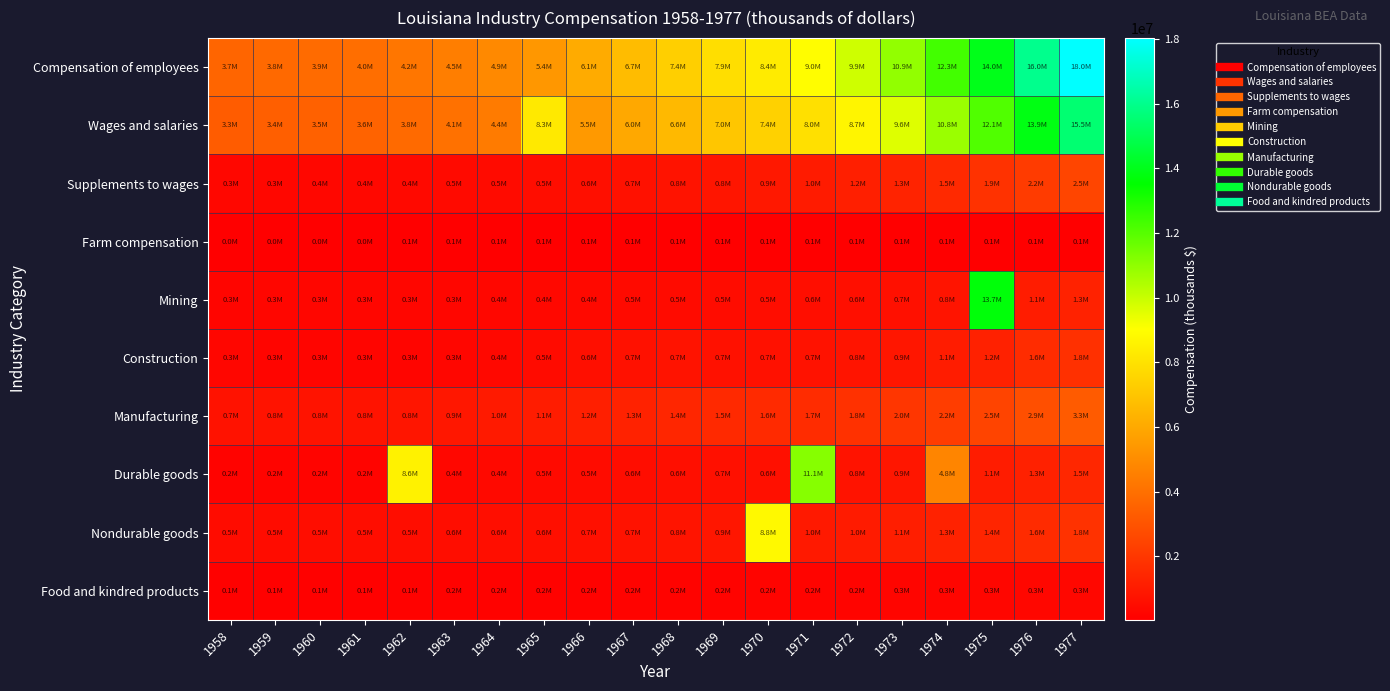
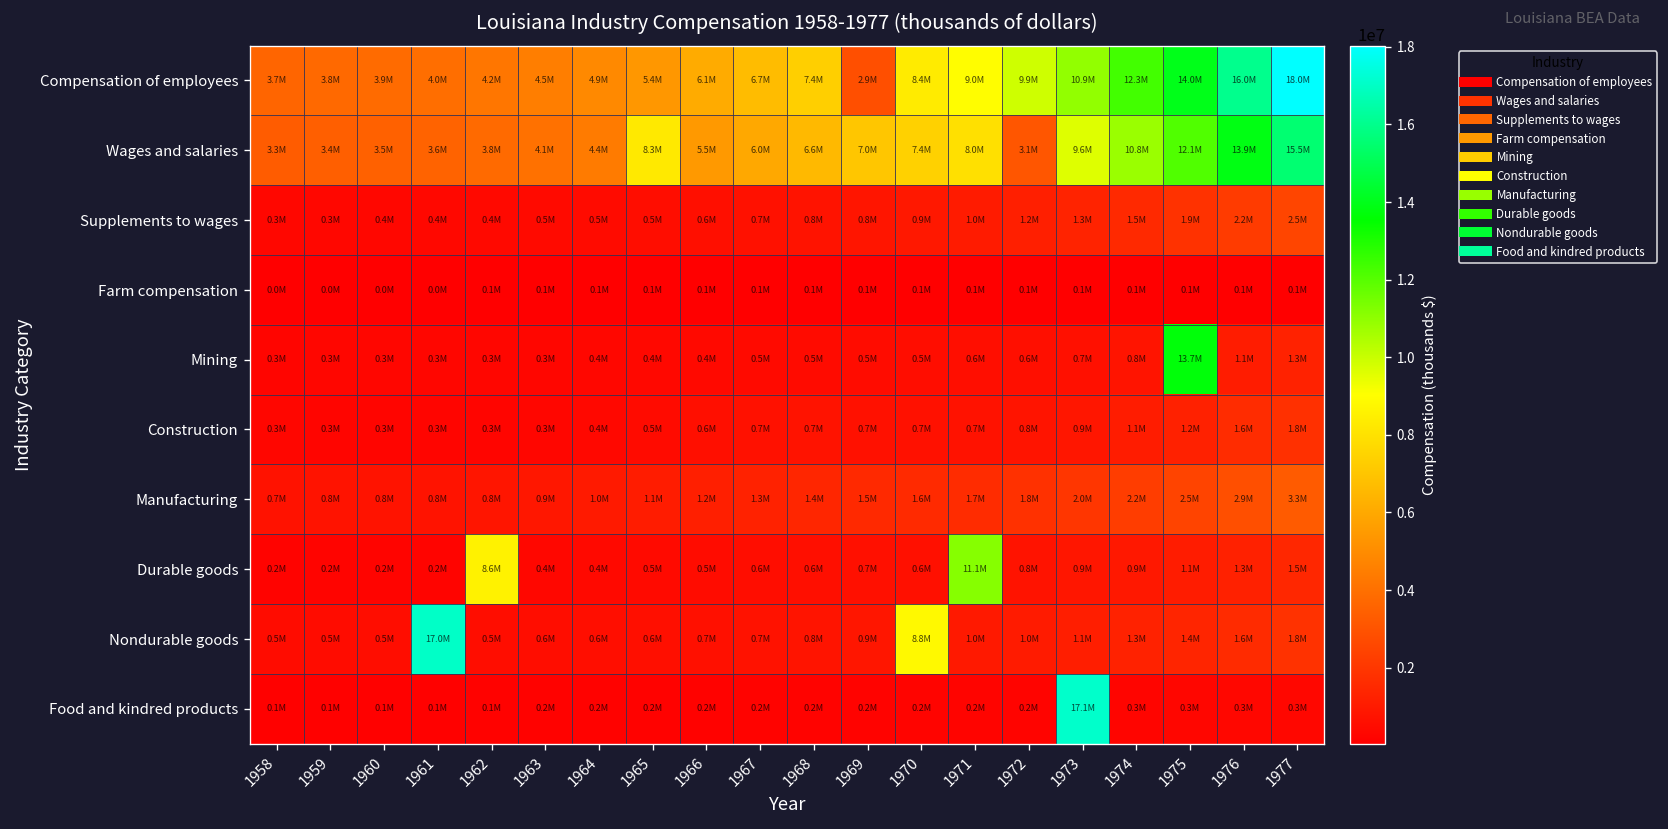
  {
    "Compensation of employees": {
      "1958": "3.7M",
      "1959": "3.8M",
      "1960": "3.9M",
      "1961": "4.0M",
      "1962": "4.2M",
      "1963": "4.5M",
      "1964": "4.9M",
      "1965": "5.4M",
      "1966": "6.1M",
      "1967": "6.7M",
      "1968": "7.4M",
-     "1969": "7.9M",
+     "1969": "2.9M",
      "1970": "8.4M",
      "1971": "9.0M",
      "1972": "9.9M",
      "1973": "10.9M",
      "1974": "12.3M",
      "1975": "14.0M",
      "1976": "16.0M",
      "1977": "18.0M"
    },
    "Wages and salaries": {
      "1958": "3.3M",
      "1959": "3.4M",
      "1960": "3.5M",
      "1961": "3.6M",
      "1962": "3.8M",
      "1963": "4.1M",
      "1964": "4.4M",
      "1965": "8.3M",
      "1966": "5.5M",
      "1967": "6.0M",
      "1968": "6.6M",
      "1969": "7.0M",
      "1970": "7.4M",
      "1971": "8.0M",
-     "1972": "8.7M",
+     "1972": "3.1M",
      "1973": "9.6M",
      "1974": "10.8M",
      "1975": "12.1M",
      "1976": "13.9M",
      "1977": "15.5M"
    },
    "Supplements to wages": {
      "1958": "0.3M",
      "1959": "0.3M",
      "1960": "0.4M",
      "1961": "0.4M",
      "1962": "0.4M",
      "1963": "0.5M",
      "1964": "0.5M",
      "1965": "0.5M",
      "1966": "0.6M",
      "1967": "0.7M",
      "1968": "0.8M",
      "1969": "0.8M",
      "1970": "0.9M",
      "1971": "1.0M",
      "1972": "1.2M",
      "1973": "1.3M",
      "1974": "1.5M",
      "1975": "1.9M",
      "1976": "2.2M",
      "1977": "2.5M"
    },
    "Farm compensation": {
      "1958": "0.0M",
      "1959": "0.0M",
      "1960": "0.0M",
      "1961": "0.0M",
      "1962": "0.1M",
      "1963": "0.1M",
      "1964": "0.1M",
      "1965": "0.1M",
      "1966": "0.1M",
      "1967": "0.1M",
      "1968": "0.1M",
      "1969": "0.1M",
      "1970": "0.1M",
      "1971": "0.1M",
      "1972": "0.1M",
      "1973": "0.1M",
      "1974": "0.1M",
      "1975": "0.1M",
      "1976": "0.1M",
      "1977": "0.1M"
    },
    "Mining": {
      "1958": "0.3M",
      "1959": "0.3M",
      "1960": "0.3M",
      "1961": "0.3M",
      "1962": "0.3M",
      "1963": "0.3M",
      "1964": "0.4M",
      "1965": "0.4M",
      "1966": "0.4M",
      "1967": "0.5M",
      "1968": "0.5M",
      "1969": "0.5M",
      "1970": "0.5M",
      "1971": "0.6M",
      "1972": "0.6M",
      "1973": "0.7M",
      "1974": "0.8M",
      "1975": "13.7M",
      "1976": "1.1M",
      "1977": "1.3M"
    },
    "Construction": {
      "1958": "0.3M",
      "1959": "0.3M",
      "1960": "0.3M",
      "1961": "0.3M",
      "1962": "0.3M",
      "1963": "0.3M",
      "1964": "0.4M",
      "1965": "0.5M",
      "1966": "0.6M",
      "1967": "0.7M",
      "1968": "0.7M",
      "1969": "0.7M",
      "1970": "0.7M",
      "1971": "0.7M",
      "1972": "0.8M",
      "1973": "0.9M",
      "1974": "1.1M",
      "1975": "1.2M",
      "1976": "1.6M",
      "1977": "1.8M"
    },
    "Manufacturing": {
      "1958": "0.7M",
      "1959": "0.8M",
      "1960": "0.8M",
      "1961": "0.8M",
      "1962": "0.8M",
      "1963": "0.9M",
      "1964": "1.0M",
      "1965": "1.1M",
      "1966": "1.2M",
      "1967": "1.3M",
      "1968": "1.4M",
      "1969": "1.5M",
      "1970": "1.6M",
      "1971": "1.7M",
      "1972": "1.8M",
      "1973": "2.0M",
      "1974": "2.2M",
      "1975": "2.5M",
      "1976": "2.9M",
      "1977": "3.3M"
    },
    "Durable goods": {
      "1958": "0.2M",
      "1959": "0.2M",
      "1960": "0.2M",
      "1961": "0.2M",
      "1962": "8.6M",
      "1963": "0.4M",
      "1964": "0.4M",
      "1965": "0.5M",
      "1966": "0.5M",
      "1967": "0.6M",
      "1968": "0.6M",
      "1969": "0.7M",
      "1970": "0.6M",
      "1971": "11.1M",
      "1972": "0.8M",
      "1973": "0.9M",
-     "1974": "4.8M",
+     "1974": "0.9M",
      "1975": "1.1M",
      "1976": "1.3M",
      "1977": "1.5M"
    },
    "Nondurable goods": {
      "1958": "0.5M",
      "1959": "0.5M",
      "1960": "0.5M",
-     "1961": "0.5M",
+     "1961": "17.0M",
      "1962": "0.5M",
      "1963": "0.6M",
      "1964": "0.6M",
      "1965": "0.6M",
      "1966": "0.7M",
      "1967": "0.7M",
      "1968": "0.8M",
      "1969": "0.9M",
      "1970": "8.8M",
      "1971": "1.0M",
      "1972": "1.0M",
      "1973": "1.1M",
      "1974": "1.3M",
      "1975": "1.4M",
      "1976": "1.6M",
      "1977": "1.8M"
    },
    "Food and kindred products": {
      "1958": "0.1M",
      "1959": "0.1M",
      "1960": "0.1M",
      "1961": "0.1M",
      "1962": "0.1M",
      "1963": "0.2M",
      "1964": "0.2M",
      "1965": "0.2M",
      "1966": "0.2M",
      "1967": "0.2M",
      "1968": "0.2M",
      "1969": "0.2M",
      "1970": "0.2M",
      "1971": "0.2M",
      "1972": "0.2M",
-     "1973": "0.3M",
+     "1973": "17.1M",
      "1974": "0.3M",
      "1975": "0.3M",
      "1976": "0.3M",
      "1977": "0.3M"
    }
  }
